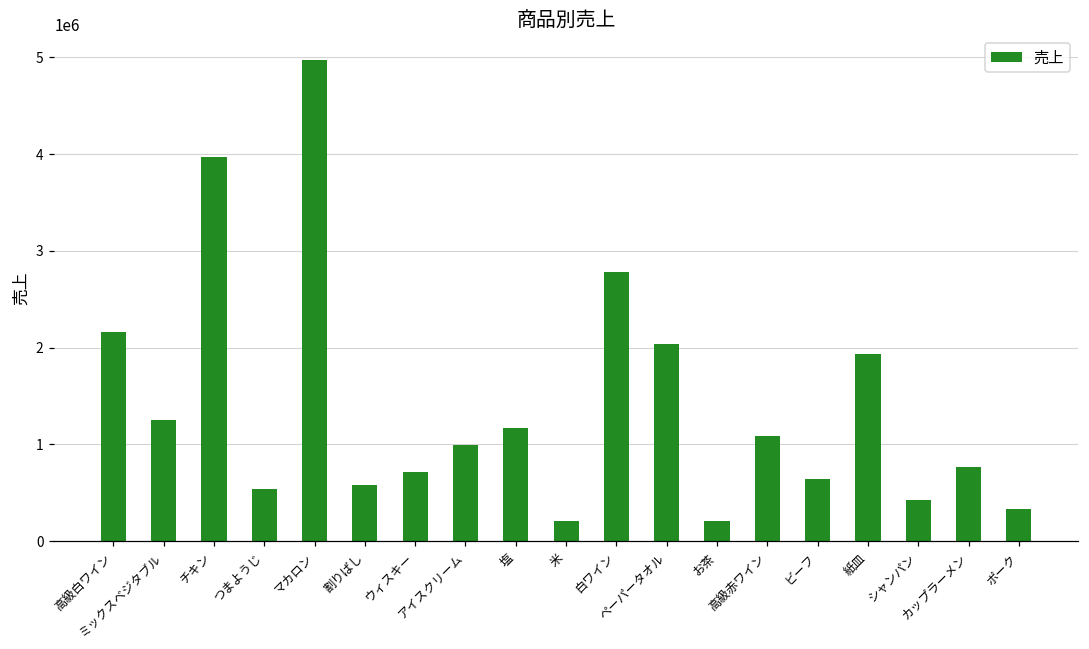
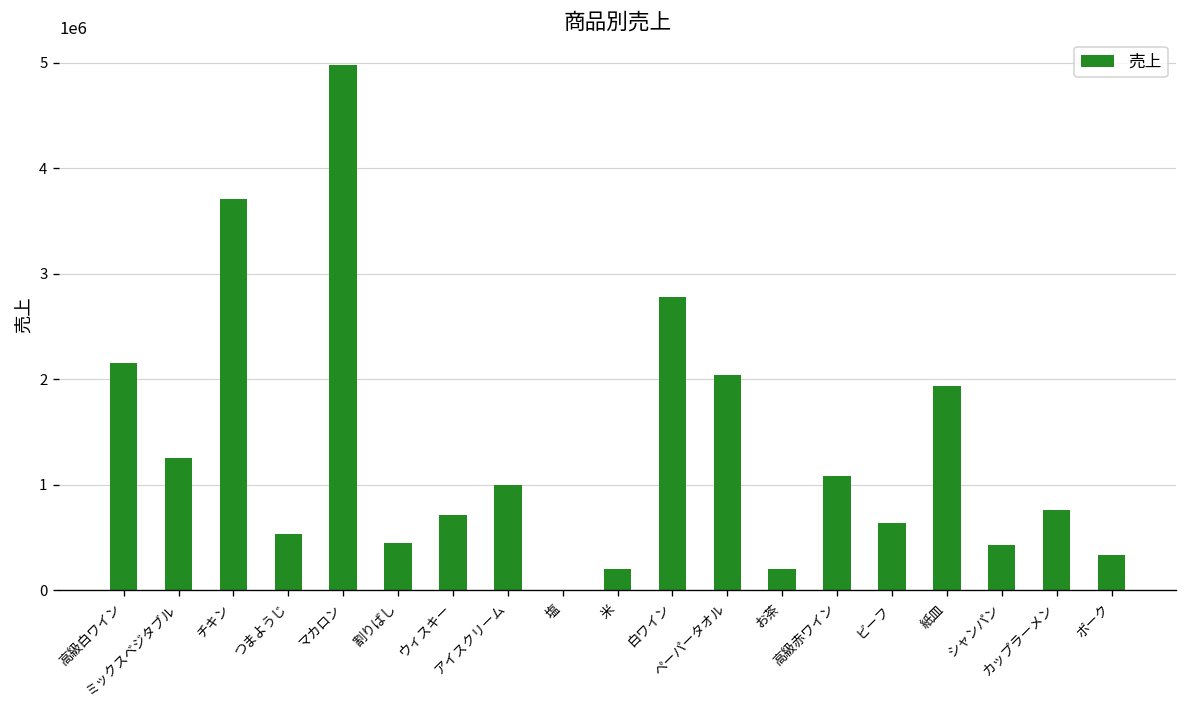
  {
    "高級白ワイン": 2200000,
    "ミックスベジタブル": 1300000,
-   "チキン": 4000000,
+   "チキン": 3700000,
    "つまようじ": 500000,
    "マカロン": 5000000,
-   "割りばし": 600000,
+   "割りばし": 400000,
    "ウィスキー": 700000,
    "アイスクリーム": 1000000,
-   "塩": 1200000,
+   "塩": 0,
    "米": 200000,
    "白ワイン": 2800000,
    "ペーパータオル": 2000000,
    "お茶": 200000,
    "高級赤ワイン": 1100000,
    "ビーフ": 600000,
    "紙皿": 1900000,
    "シャンパン": 400000,
    "カップラーメン": 800000,
    "ポーク": 300000
  }
